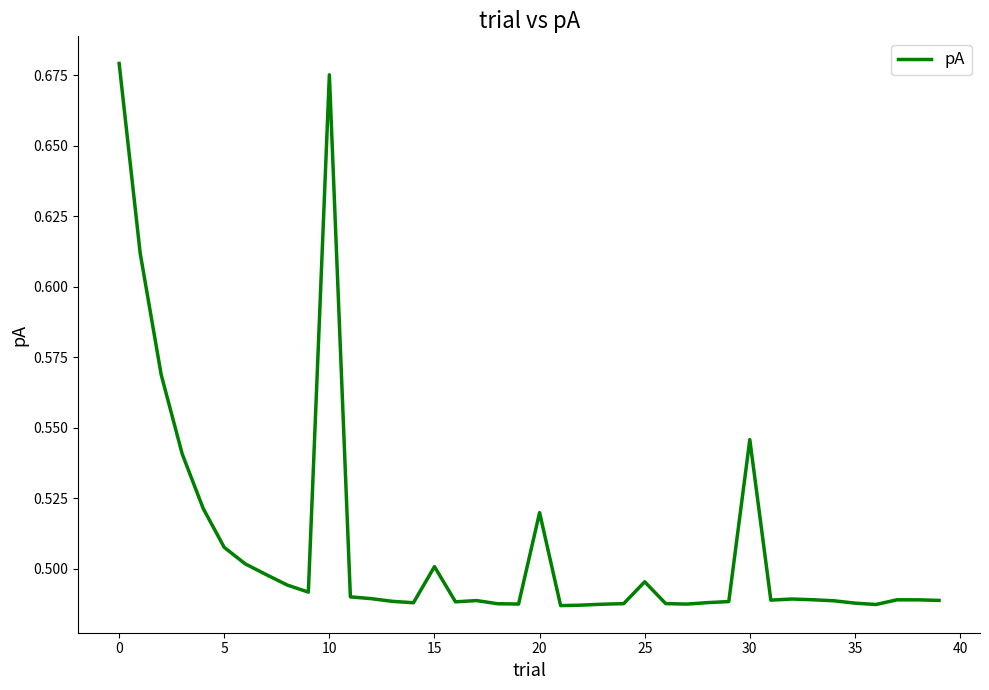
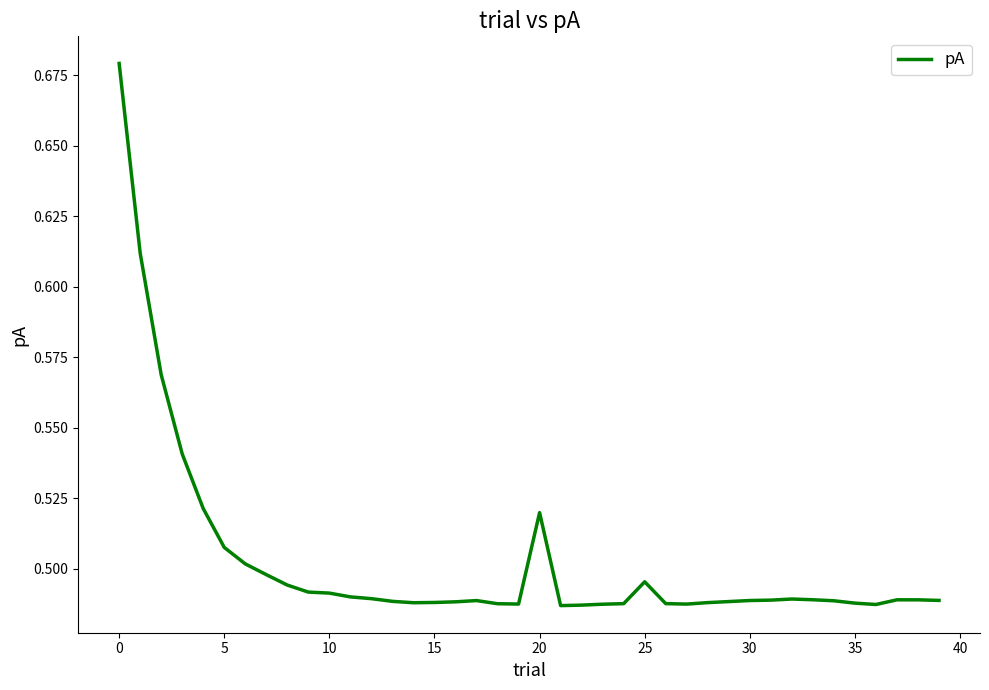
  {
    "0": 0.679,
    "5": 0.508,
-   "10": 0.675,
-   "15": 0.501,
+   "10": 0.491,
+   "15": 0.488,
    "20": 0.520,
    "25": 0.495,
-   "30": 0.546,
+   "30": 0.489,
    "35": 0.488
  }
